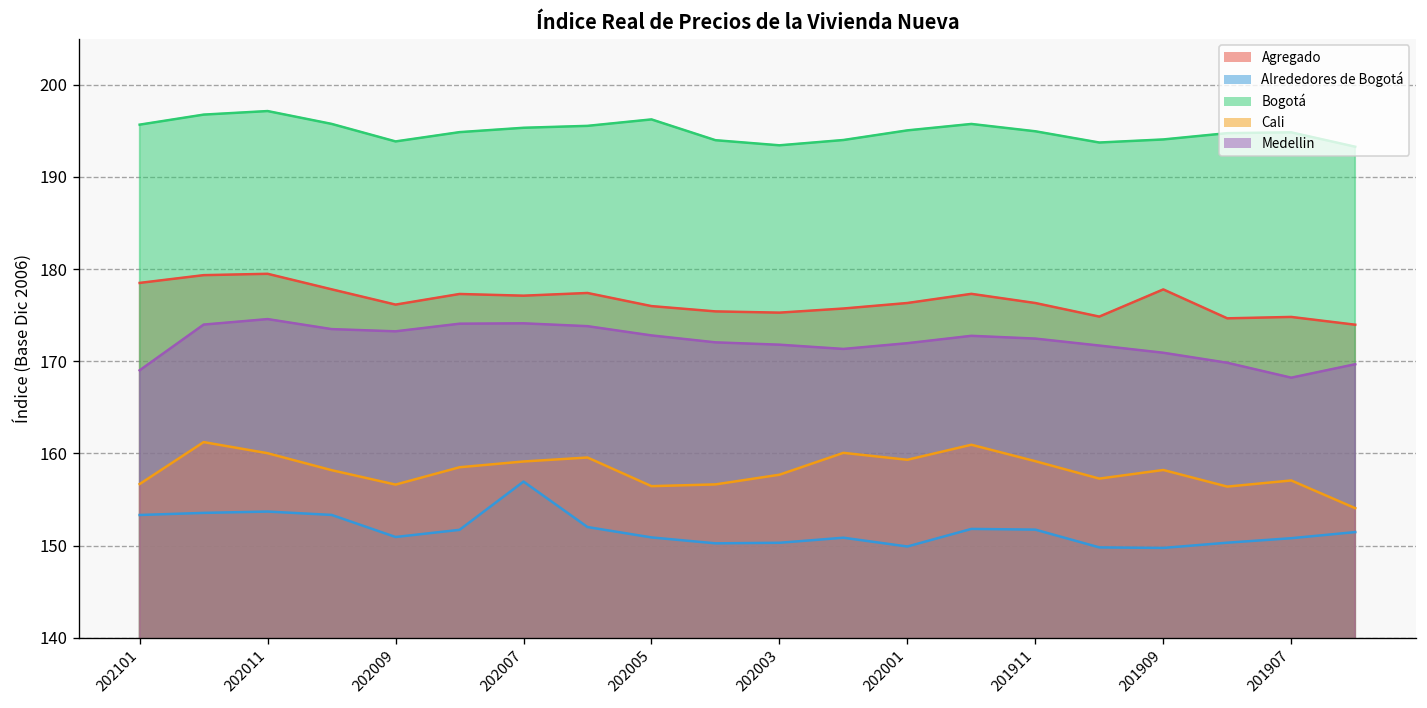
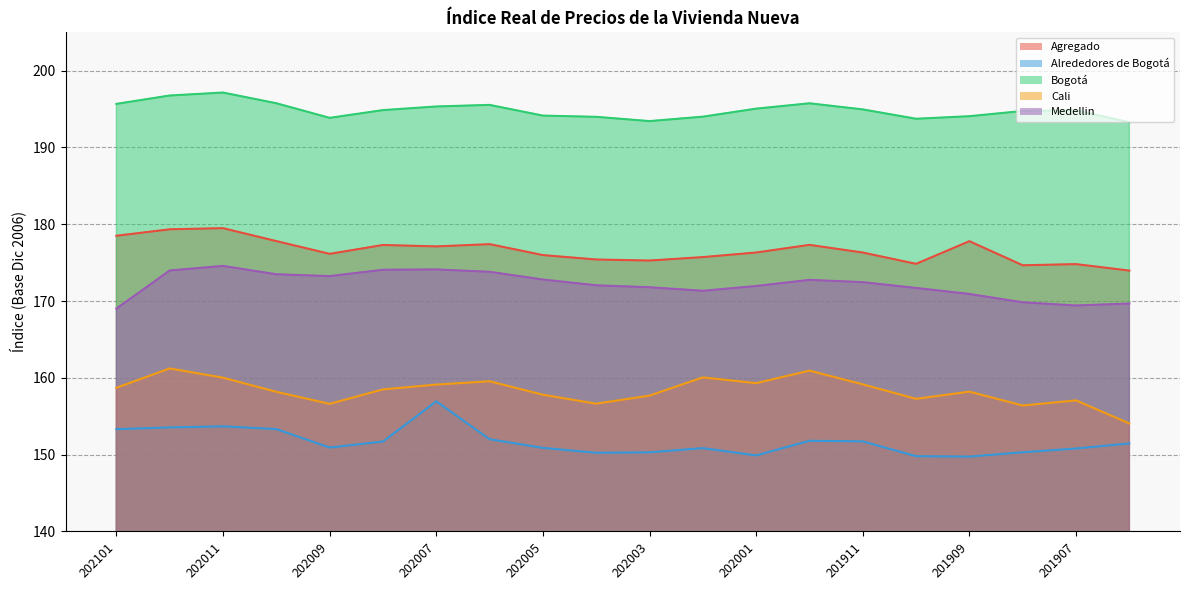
  {
    "Agregado": {
      "202101": 179,
      "202011": 179,
      "202009": 176,
      "202007": 177,
      "202005": 176,
      "202003": 175,
      "202001": 176,
      "201911": 176,
      "201909": 178,
      "201907": 175
    },
    "Alrededores de Bogotá": {
      "202101": 153,
      "202011": 154,
      "202009": 151,
      "202007": 157,
      "202005": 151,
      "202003": 150,
      "202001": 150,
      "201911": 152,
      "201909": 150,
      "201907": 151
    },
    "Bogotá": {
      "202101": 196,
      "202011": 197,
      "202009": 194,
      "202007": 195,
-     "202005": 196,
+     "202005": 194,
      "202003": 193,
      "202001": 195,
      "201911": 195,
      "201909": 194
    },
    "Cali": {
-     "202101": 157,
+     "202101": 159,
      "202011": 160,
      "202009": 157,
      "202007": 159,
-     "202005": 156,
+     "202005": 158,
      "202003": 158,
      "202001": 159,
      "201911": 159,
      "201909": 158,
      "201907": 157
    },
    "Medellin": {
      "202101": 169,
      "202011": 175,
      "202009": 173,
      "202007": 174,
      "202005": 173,
      "202003": 172,
      "202001": 172,
      "201911": 172,
      "201909": 171,
-     "201907": 168
+     "201907": 169
    }
  }
